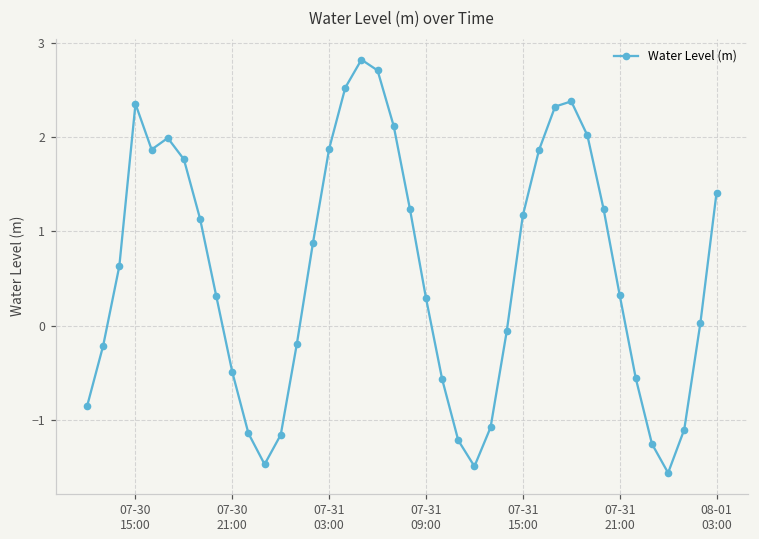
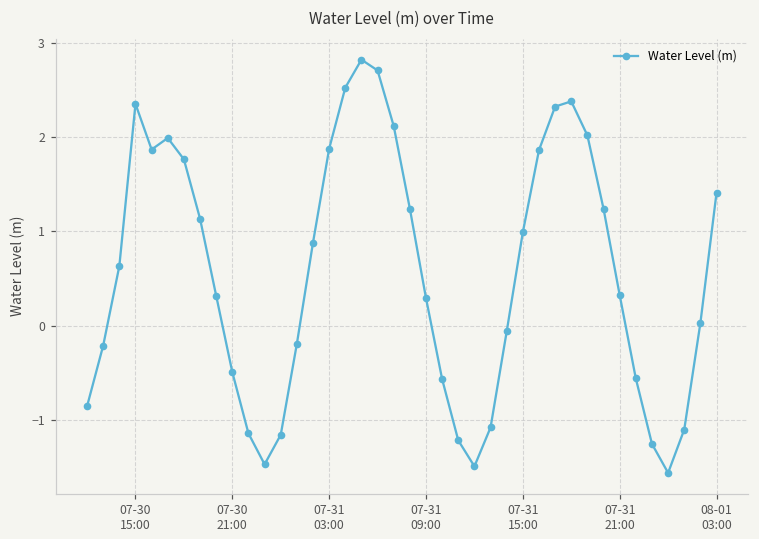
  {
    "07-30 15:00": 2.4,
    "07-30 21:00": -0.5,
    "07-31 03:00": 1.9,
    "07-31 09:00": 0.3,
-   "07-31 15:00": 1.2,
+   "07-31 15:00": 1.0,
    "07-31 21:00": 0.3,
    "08-01 03:00": 1.4
  }
